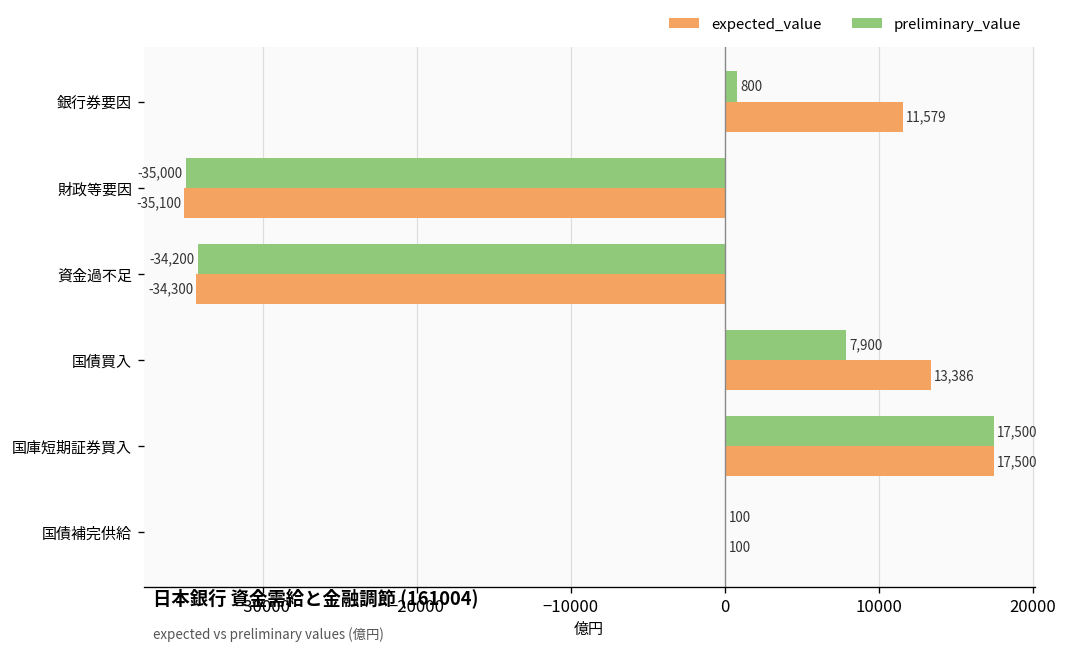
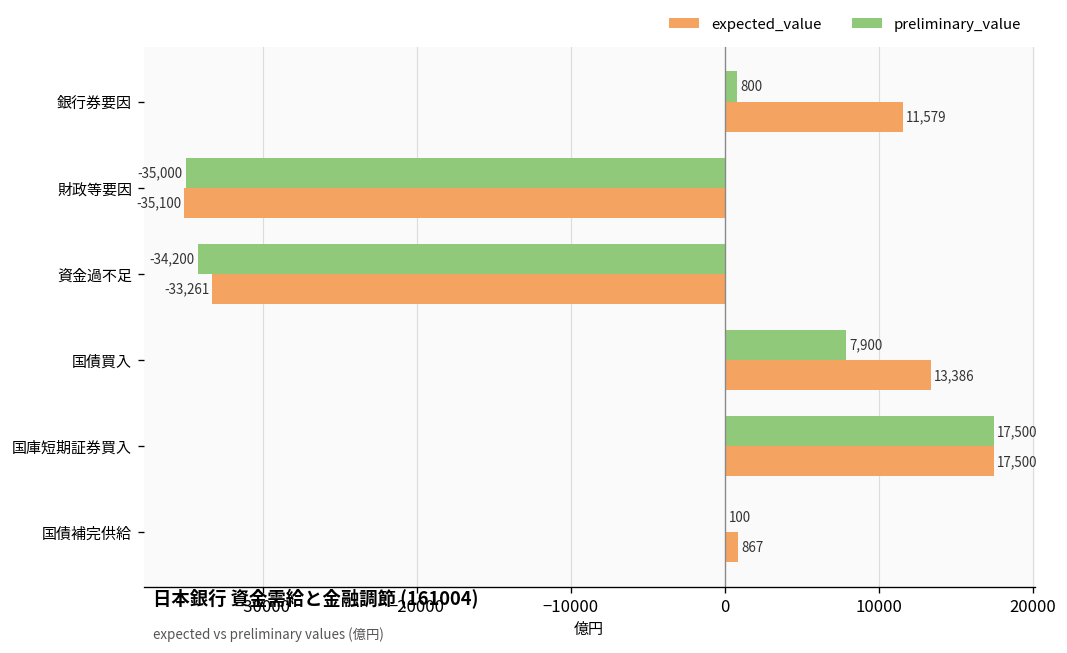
  {
    "expected_value": {
      "銀行券要因": "11,579",
      "財政等要因": "-35,100",
-     "資金過不足": "-34,300",
+     "資金過不足": "-33,261",
      "国債買入": "13,386",
      "国庫短期証券買入": "17,500",
-     "国債補完供給": "100"
+     "国債補完供給": "867"
    },
    "preliminary_value": {
      "銀行券要因": "800",
      "財政等要因": "-35,000",
      "資金過不足": "-34,200",
      "国債買入": "7,900",
      "国庫短期証券買入": "17,500",
      "国債補完供給": "100"
    }
  }
